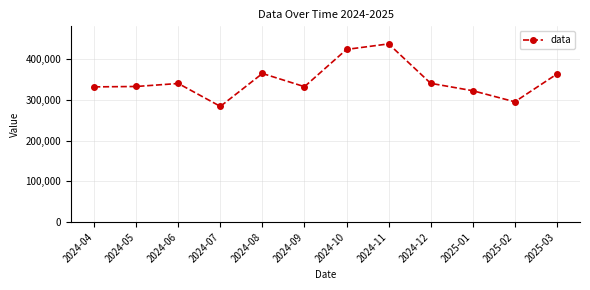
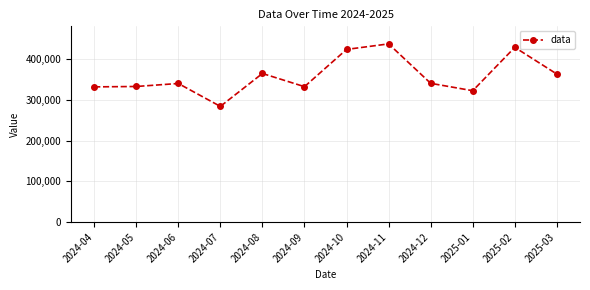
  {
    "2024-04": "330,000",
    "2024-05": "330,000",
    "2024-06": "340,000",
    "2024-07": "280,000",
    "2024-08": "360,000",
    "2024-09": "330,000",
    "2024-10": "420,000",
    "2024-11": "440,000",
    "2024-12": "340,000",
    "2025-01": "320,000",
-   "2025-02": "290,000",
+   "2025-02": "430,000",
    "2025-03": "360,000"
  }
